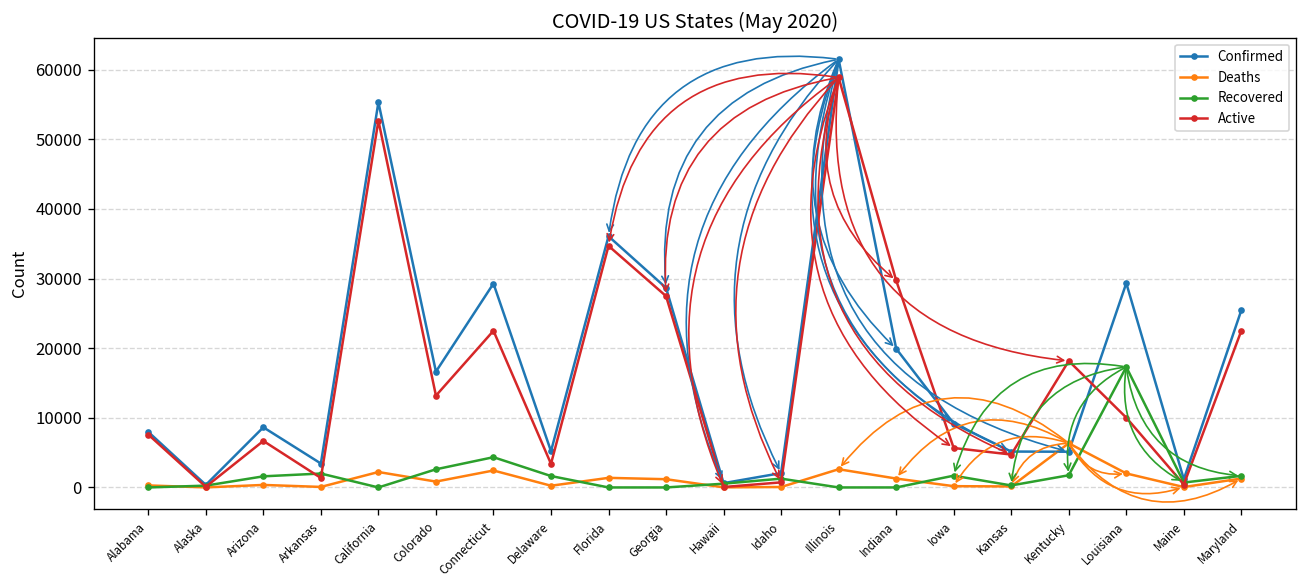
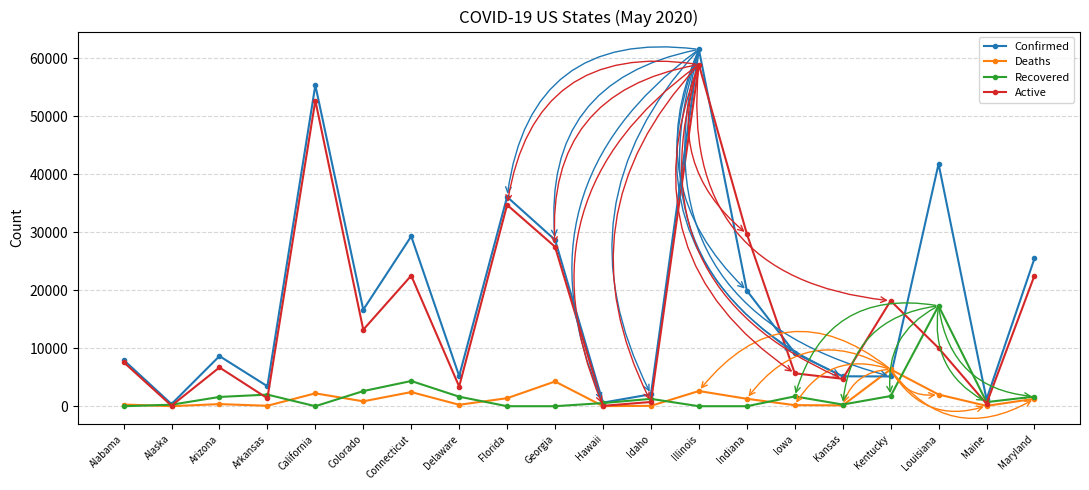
  {
    "Confirmed": {
      "Arizona": 9000,
      "Arkansas": 3000,
      "California": 55000,
      "Colorado": 17000,
      "Connecticut": 29000,
      "Delaware": 5000,
      "Florida": 36000,
      "Georgia": 29000,
      "Idaho": 2000,
      "Illinois": 61000,
      "Indiana": 20000,
      "Iowa": 9000,
      "Kentucky": 5000,
-     "Louisiana": 29000,
+     "Louisiana": 42000,
      "Maine": 1000,
      "Maryland": 25000
    },
    "Deaths": {
      "Arizona": 0,
      "Arkansas": 0,
      "California": 2000,
      "Colorado": 1000,
      "Connecticut": 2000,
      "Delaware": 0,
      "Florida": 1000,
-     "Georgia": 1000,
+     "Georgia": 4000,
      "Idaho": 0,
      "Illinois": 3000,
      "Indiana": 1000,
      "Iowa": 0,
      "Kentucky": 6000,
      "Louisiana": 2000
    },
    "Recovered": {
      "Arizona": 2000,
      "Arkansas": 2000,
      "California": 0,
      "Colorado": 3000,
      "Connecticut": 4000,
      "Delaware": 2000,
      "Florida": 0,
      "Georgia": 0,
      "Idaho": 1000,
      "Illinois": 0,
      "Indiana": 0,
      "Iowa": 2000,
      "Kentucky": 2000,
      "Louisiana": 17000
    },
    "Active": {
      "Arizona": 7000,
      "Arkansas": 1000,
      "California": 53000,
      "Colorado": 13000,
      "Connecticut": 23000,
      "Delaware": 3000,
      "Florida": 35000,
      "Georgia": 27000,
      "Idaho": 1000,
      "Illinois": 59000,
      "Indiana": 30000,
      "Iowa": 6000,
      "Kentucky": 18000,
      "Louisiana": 10000,
      "Maryland": 23000
    }
  }
